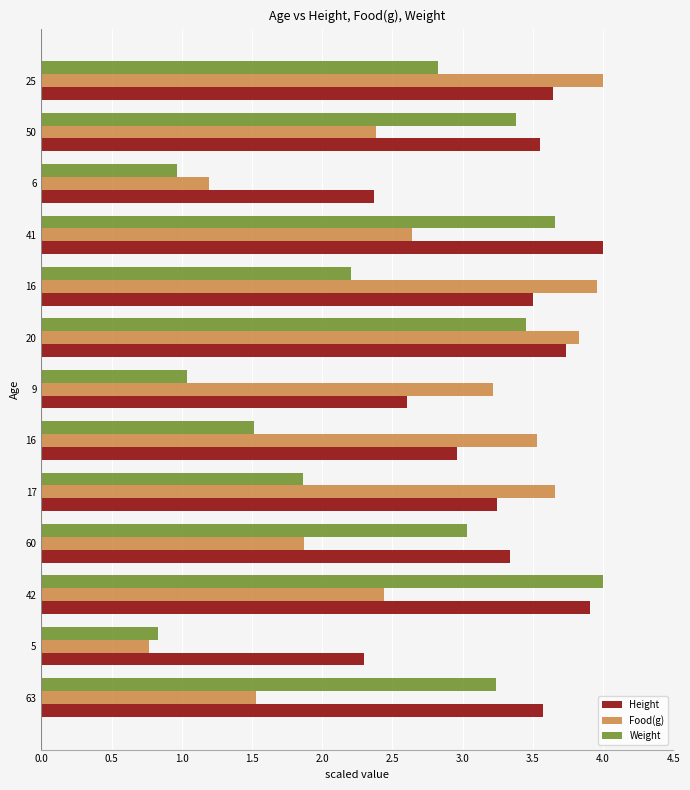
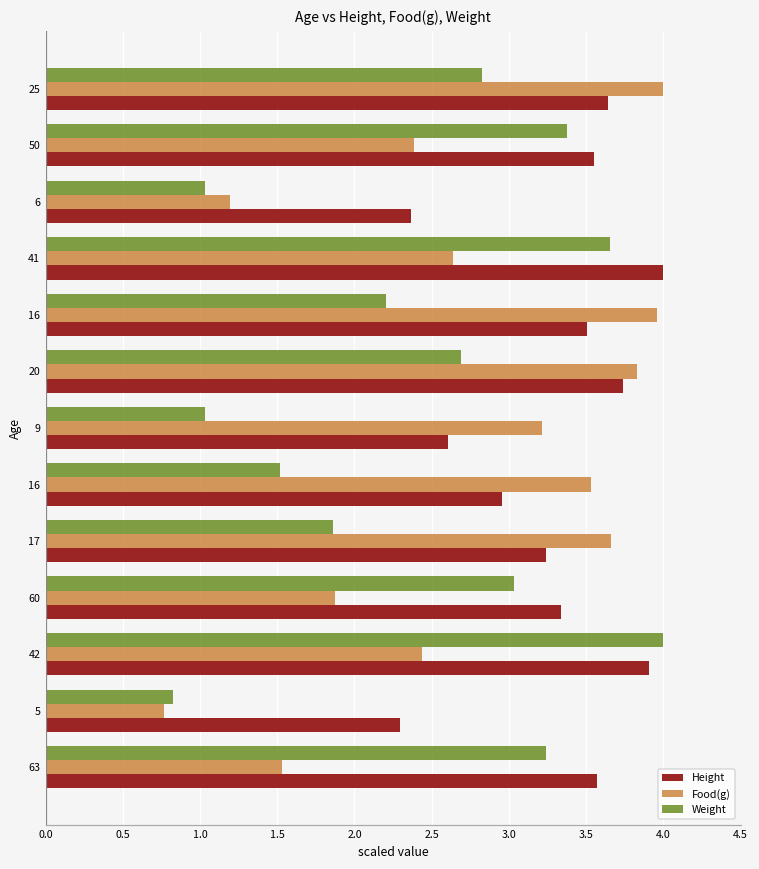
  {
    "Height": {
      "25": 3.64,
      "50": 3.55,
      "6": 2.37,
      "41": 4.00,
      "20": 3.74,
      "9": 2.60,
      "17": 3.24,
      "60": 3.34,
      "42": 3.91,
      "5": 2.30,
      "63": 3.57
    },
    "Food(g)": {
      "25": 4.00,
      "50": 2.38,
      "6": 1.19,
      "41": 2.64,
      "20": 3.83,
      "9": 3.22,
      "17": 3.66,
      "60": 1.87,
      "42": 2.44,
      "5": 0.77,
      "63": 1.53
    },
    "Weight": {
      "25": 2.83,
      "50": 3.38,
-     "6": 0.97,
+     "6": 1.03,
      "41": 3.66,
-     "20": 3.45,
+     "20": 2.69,
      "9": 1.03,
      "17": 1.86,
      "60": 3.03,
      "42": 4.00,
      "5": 0.83,
      "63": 3.24
    }
  }
